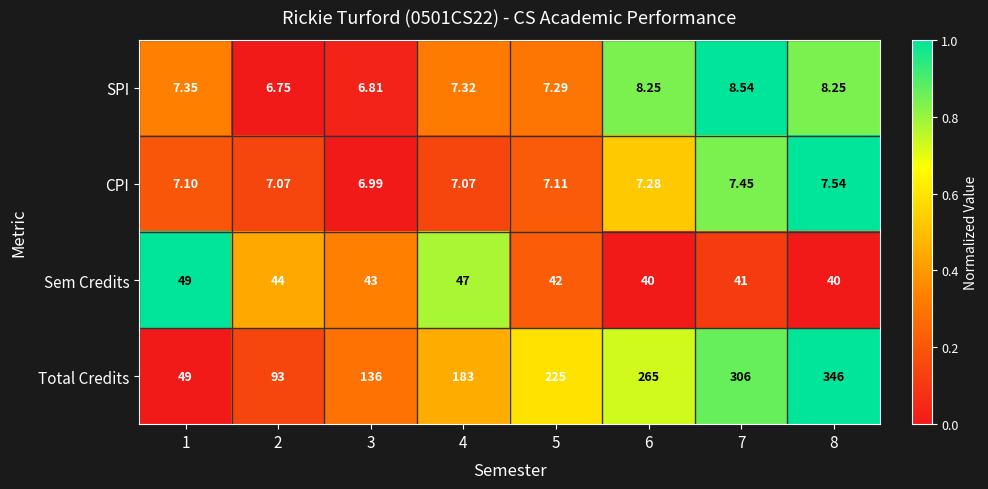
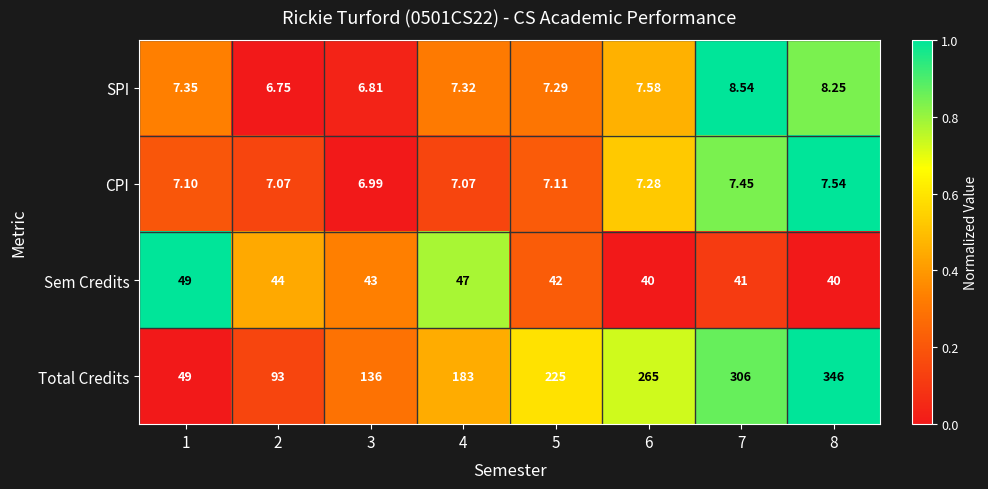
  {
    "SPI": {
      "1": 7.35,
      "2": 6.75,
      "3": 6.81,
      "4": 7.32,
      "5": 7.29,
-     "6": 8.25,
+     "6": 7.58,
      "7": 8.54,
      "8": 8.25
    },
    "CPI": {
      "1": 7.10,
      "2": 7.07,
      "3": 6.99,
      "4": 7.07,
      "5": 7.11,
      "6": 7.28,
      "7": 7.45,
      "8": 7.54
    },
    "Sem Credits": {
      "1": 49,
      "2": 44,
      "3": 43,
      "4": 47,
      "5": 42,
      "6": 40,
      "7": 41,
      "8": 40
    },
    "Total Credits": {
      "1": 49,
      "2": 93,
      "3": 136,
      "4": 183,
      "5": 225,
      "6": 265,
      "7": 306,
      "8": 346
    }
  }
